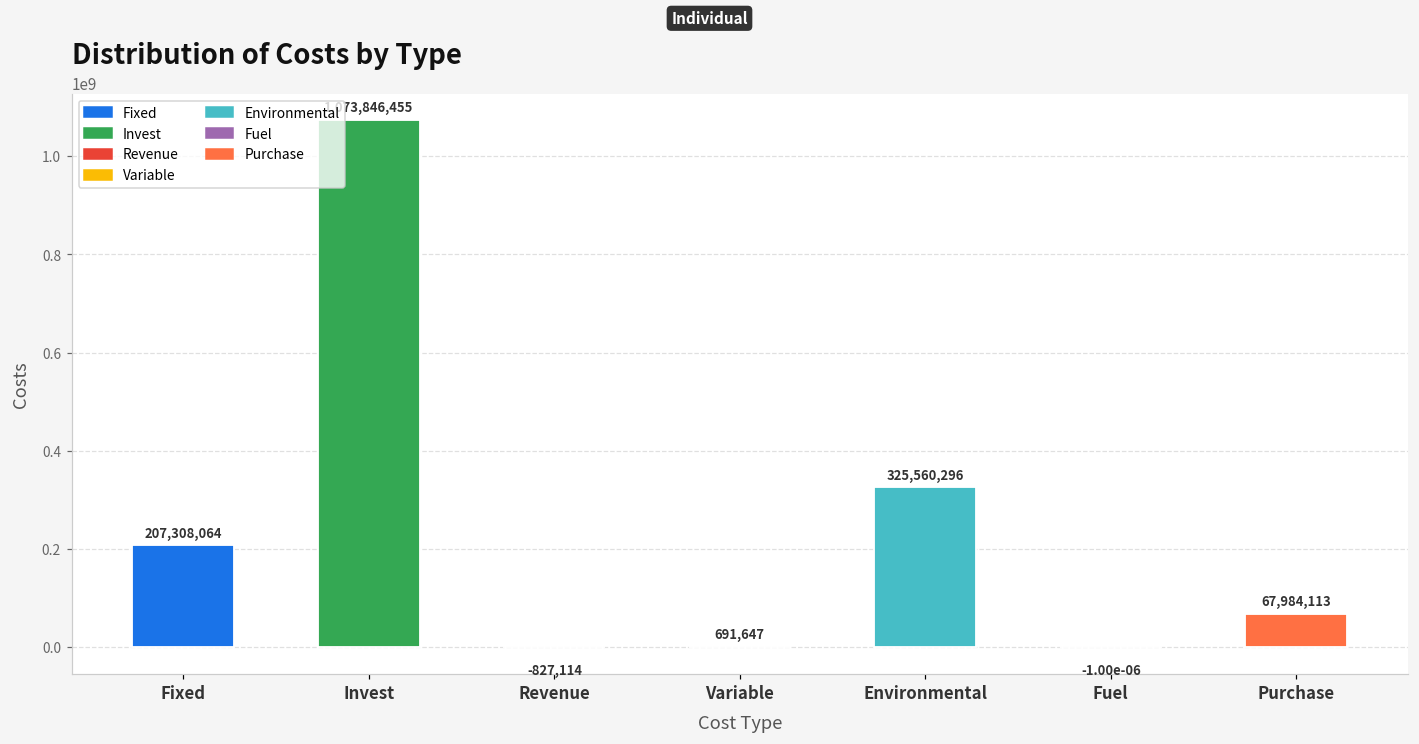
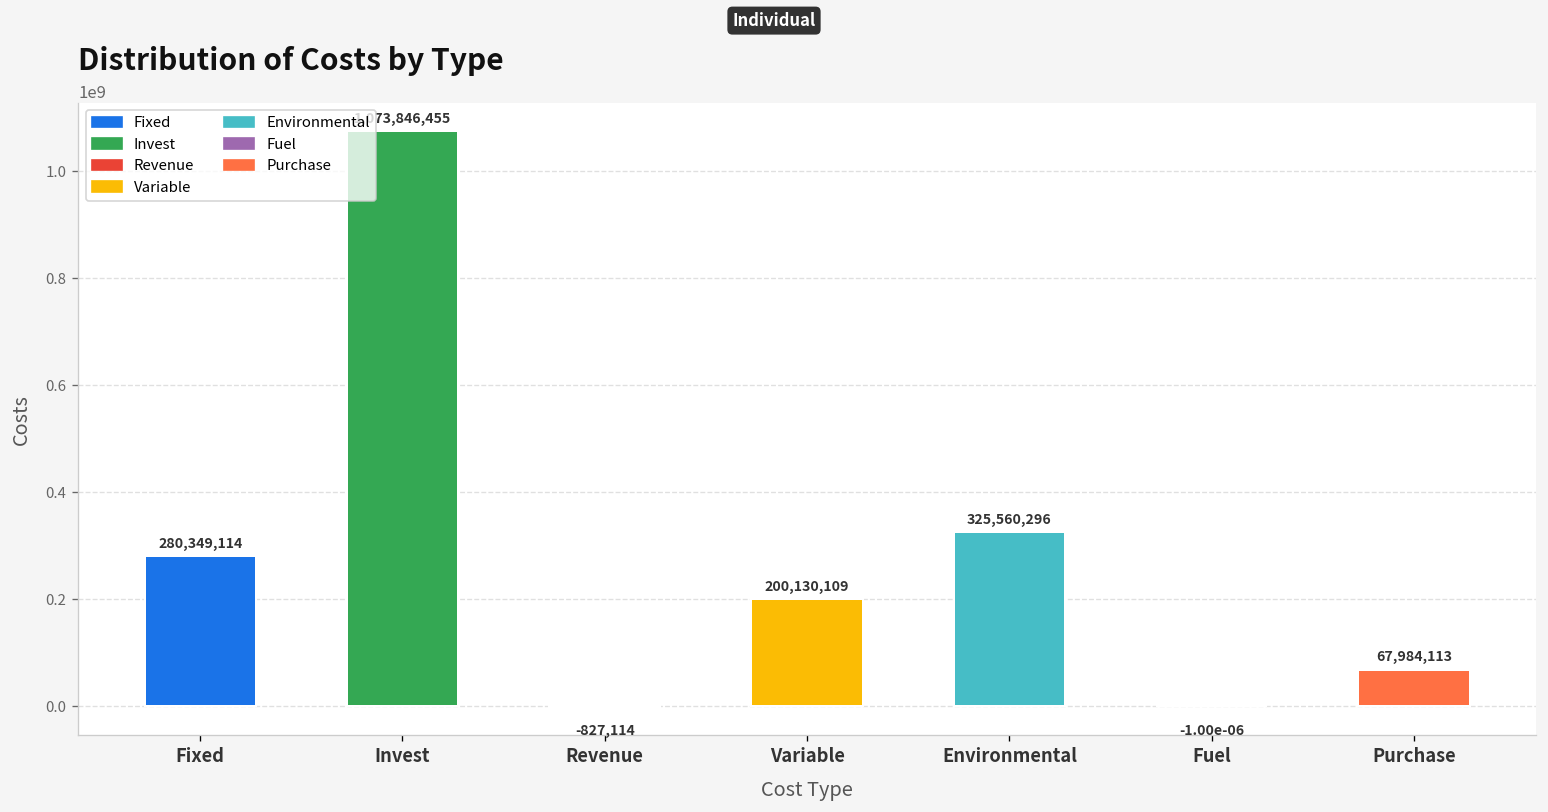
  {
-   "Fixed": "207,308,064",
+   "Fixed": "280,349,114",
    "Revenue": "-827,114",
-   "Variable": "691,647",
+   "Variable": "200,130,109",
    "Environmental": "325,560,296",
    "Fuel": "-1.00e-06",
    "Purchase": "67,984,113"
  }
